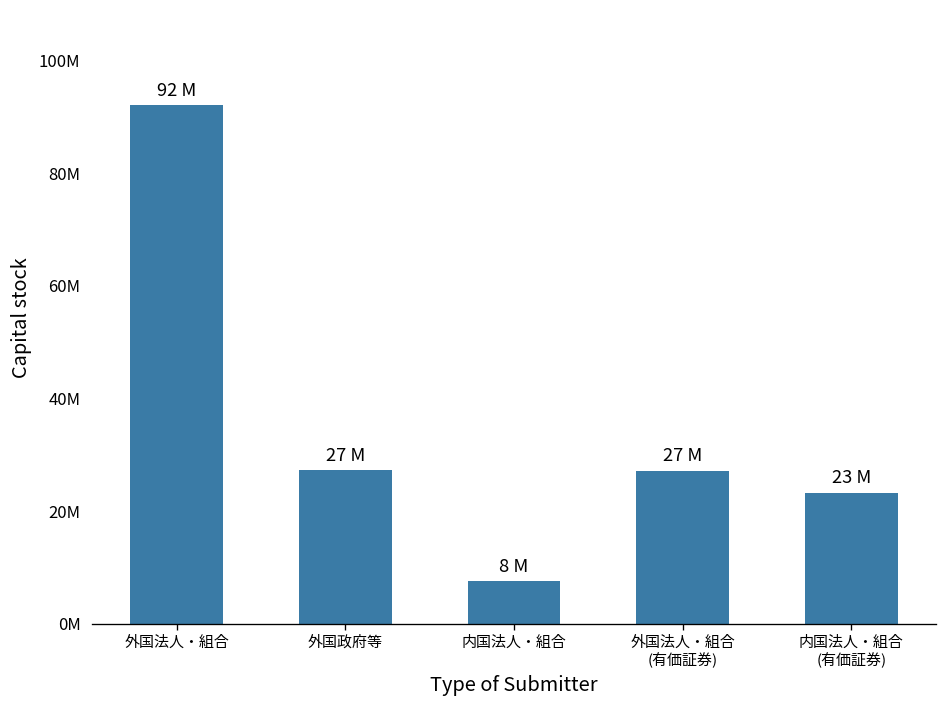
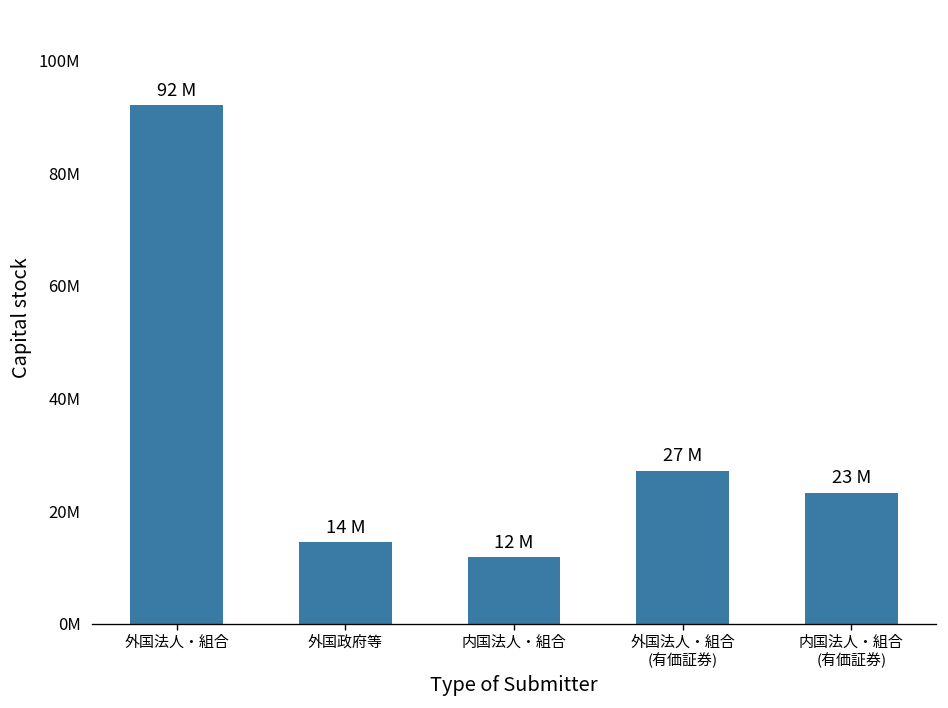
  {
-   "外国政府等": 27,
-   "内国法人・組合": 8
+   "外国政府等": 14,
+   "内国法人・組合": 12
  }
